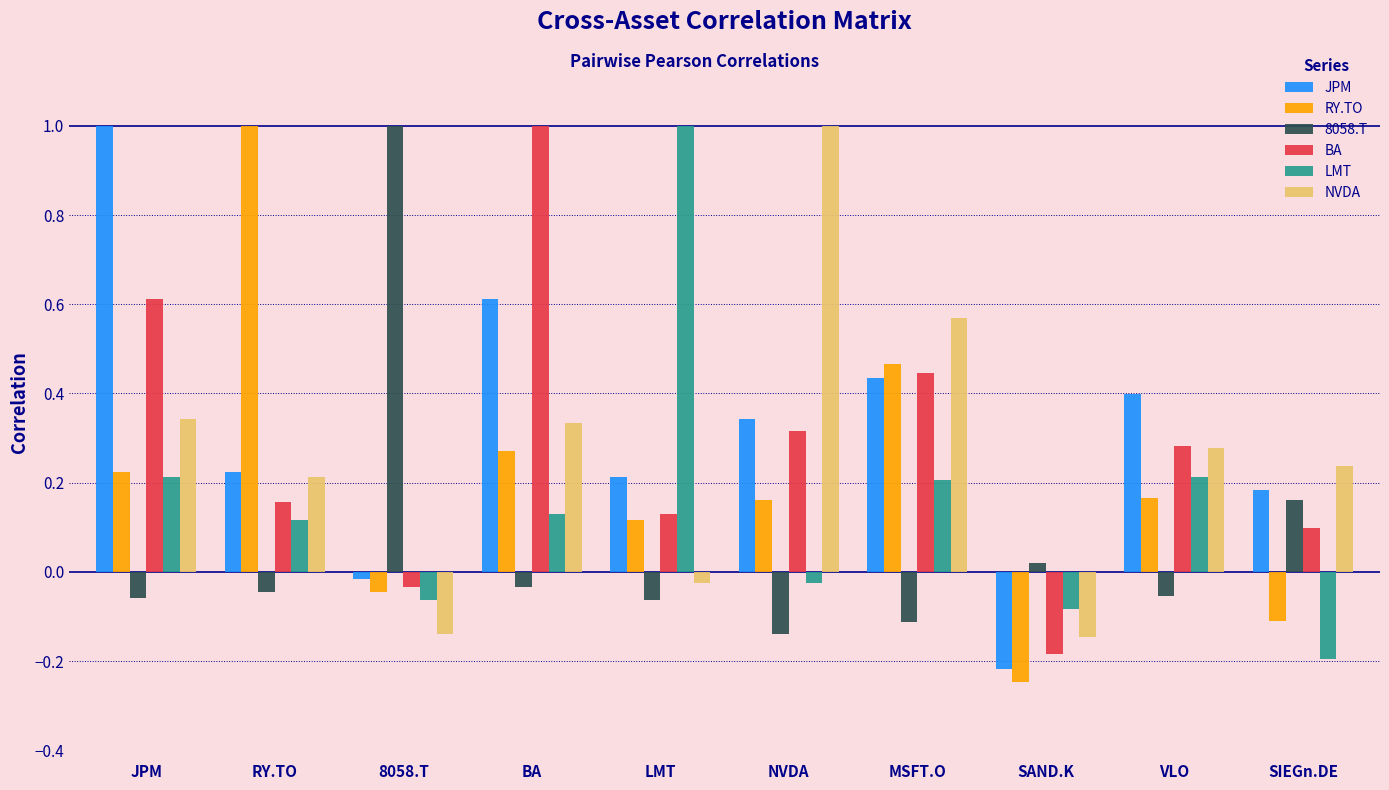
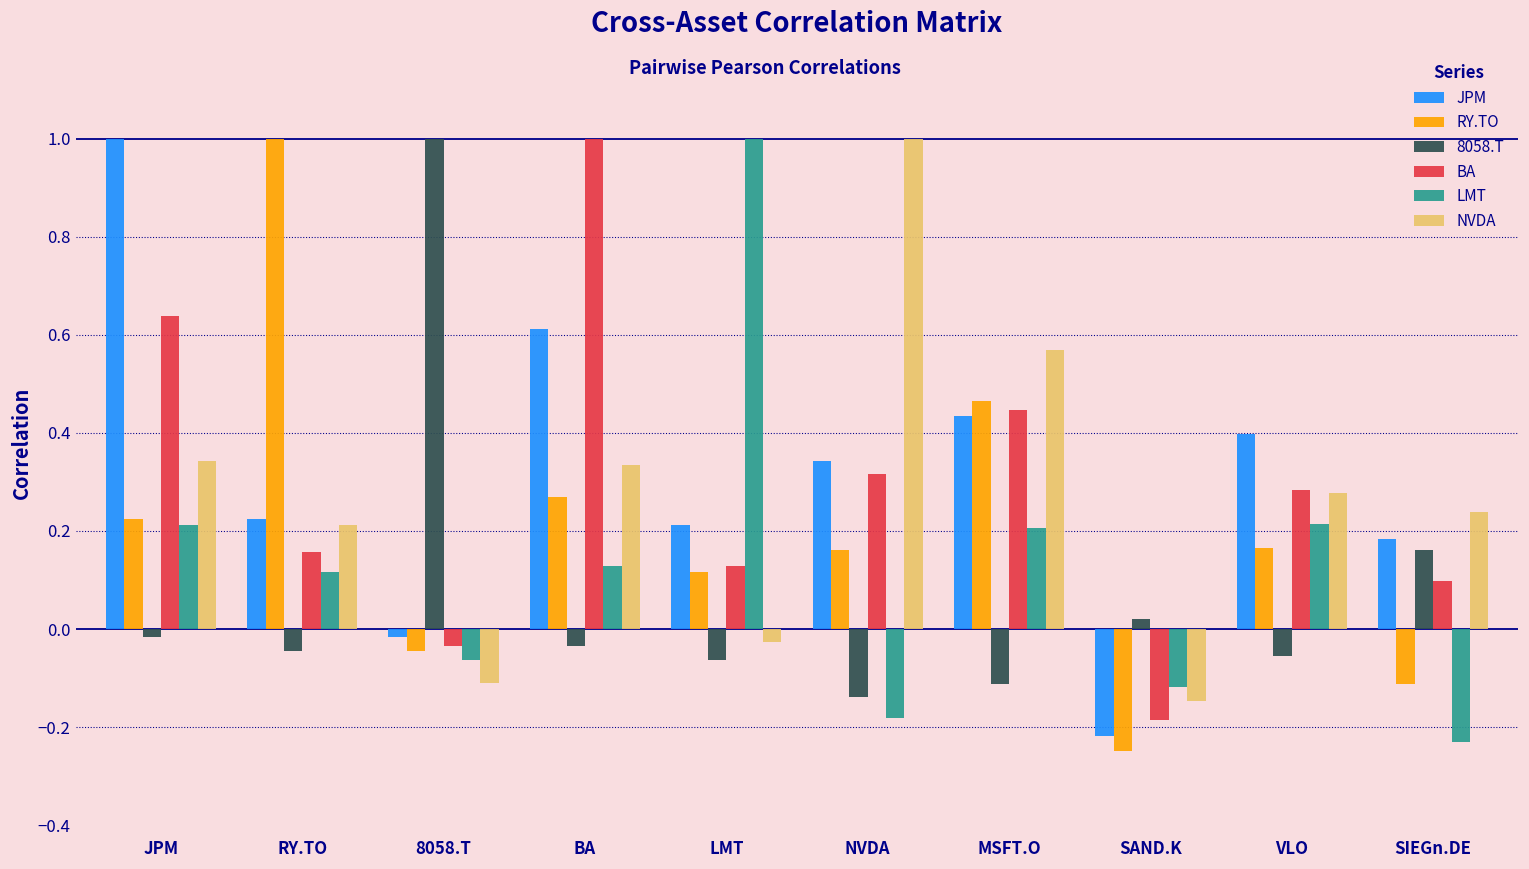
  {
    "JPM": {
      "JPM": 1.00,
      "RY.TO": 0.22,
      "8058.T": -0.02,
      "BA": 0.61,
      "LMT": 0.21,
      "NVDA": 0.34,
      "MSFT.O": 0.43,
      "SAND.K": -0.22,
      "VLO": 0.40,
      "SIEGn.DE": 0.18
    },
    "RY.TO": {
      "JPM": 0.22,
      "RY.TO": 1.00,
      "8058.T": -0.04,
      "BA": 0.27,
      "LMT": 0.12,
      "NVDA": 0.16,
      "MSFT.O": 0.47,
      "SAND.K": -0.25,
      "VLO": 0.16,
      "SIEGn.DE": -0.11
    },
    "8058.T": {
-     "JPM": -0.06,
+     "JPM": -0.02,
      "RY.TO": -0.04,
      "8058.T": 1.00,
      "BA": -0.03,
      "LMT": -0.06,
      "NVDA": -0.14,
      "MSFT.O": -0.11,
      "SAND.K": 0.02,
      "VLO": -0.05,
      "SIEGn.DE": 0.16
    },
    "BA": {
-     "JPM": 0.61,
+     "JPM": 0.64,
      "RY.TO": 0.16,
      "8058.T": -0.03,
      "BA": 1.00,
      "LMT": 0.13,
      "NVDA": 0.32,
      "MSFT.O": 0.45,
      "SAND.K": -0.18,
      "VLO": 0.28,
      "SIEGn.DE": 0.10
    },
    "LMT": {
      "JPM": 0.21,
      "RY.TO": 0.12,
      "8058.T": -0.06,
      "BA": 0.13,
      "LMT": 1.00,
-     "NVDA": -0.03,
+     "NVDA": -0.18,
      "MSFT.O": 0.21,
-     "SAND.K": -0.08,
+     "SAND.K": -0.12,
      "VLO": 0.21,
-     "SIEGn.DE": -0.20
+     "SIEGn.DE": -0.23
    },
    "NVDA": {
      "JPM": 0.34,
      "RY.TO": 0.21,
-     "8058.T": -0.14,
+     "8058.T": -0.11,
      "BA": 0.33,
      "LMT": -0.03,
      "NVDA": 1.00,
      "MSFT.O": 0.57,
      "SAND.K": -0.15,
      "VLO": 0.28,
      "SIEGn.DE": 0.24
    }
  }
